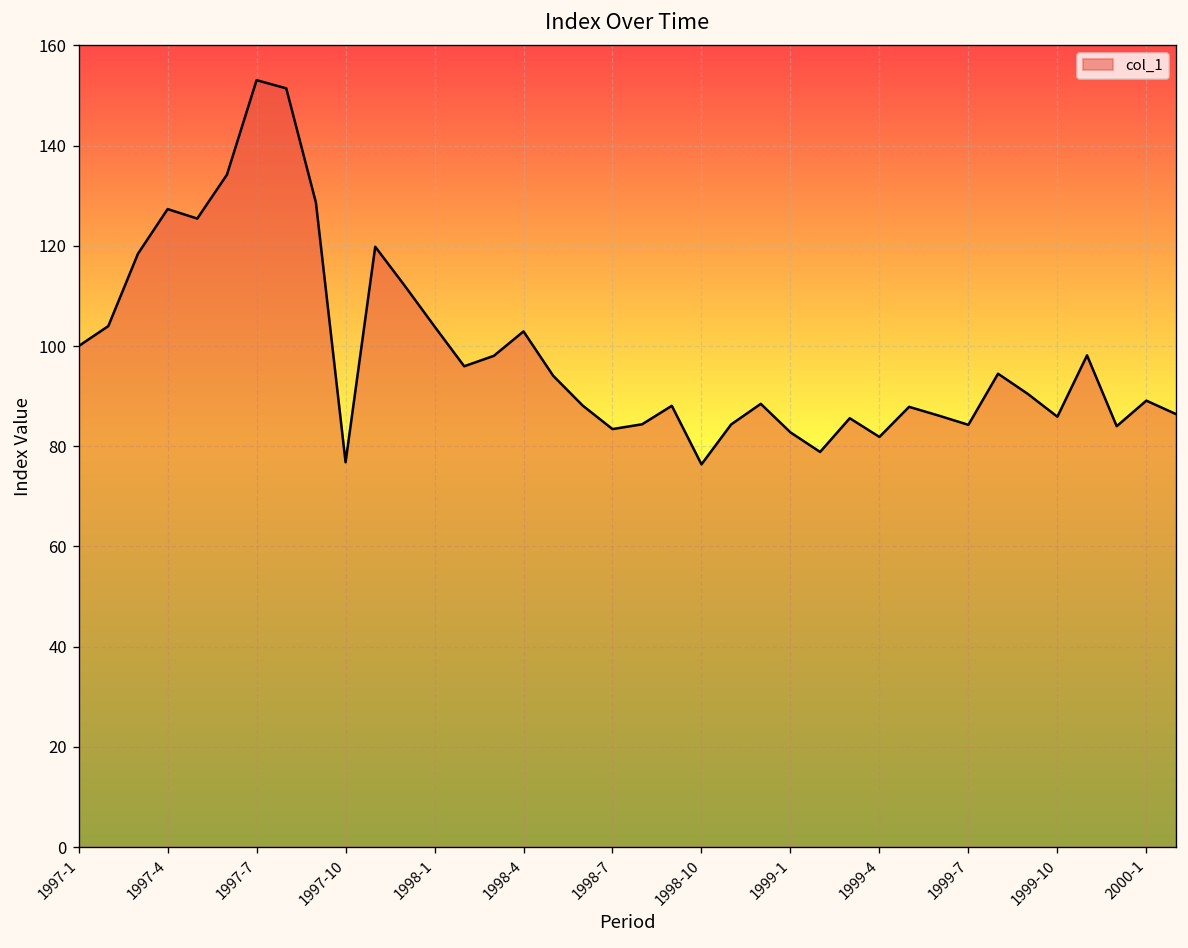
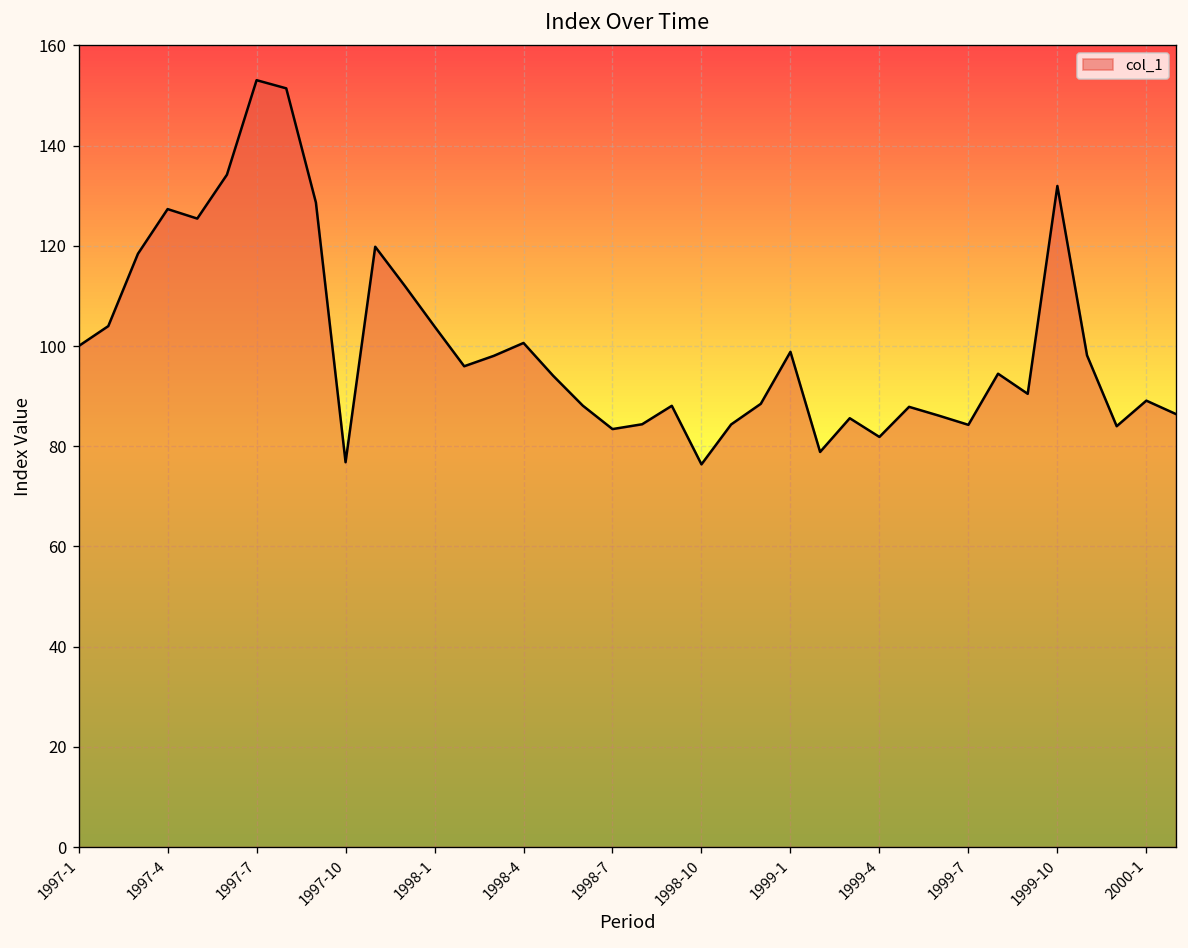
  {
    "1997-1": 100,
    "1997-4": 127,
    "1997-7": 153,
    "1997-10": 77,
    "1998-1": 104,
-   "1998-4": 103,
+   "1998-4": 101,
    "1998-7": 83,
    "1998-10": 76,
-   "1999-1": 83,
+   "1999-1": 99,
    "1999-4": 82,
    "1999-7": 84,
-   "1999-10": 86,
+   "1999-10": 132,
    "2000-1": 89
  }
